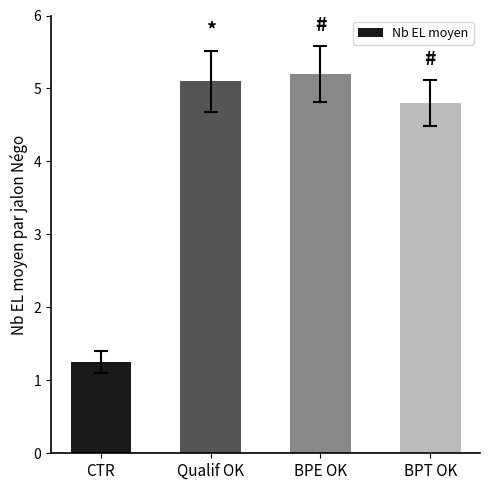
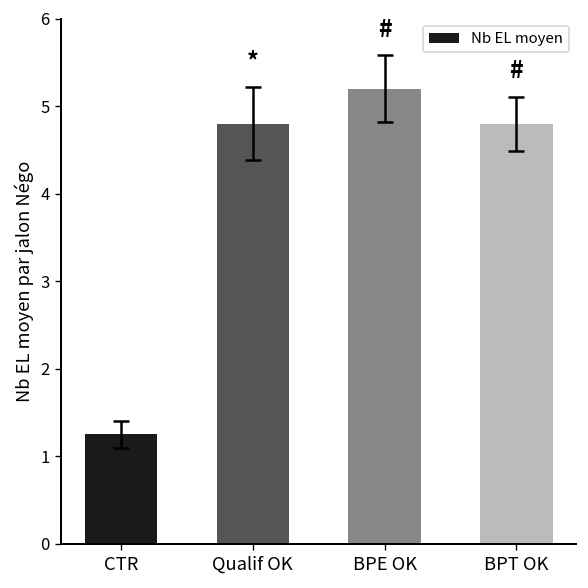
  {
    "Nb EL moyen": {
      "CTR": 1.3,
-     "Qualif OK": 5.1,
+     "Qualif OK": 4.8,
      "BPE OK": 5.2,
      "BPT OK": 4.8
    }
  }
